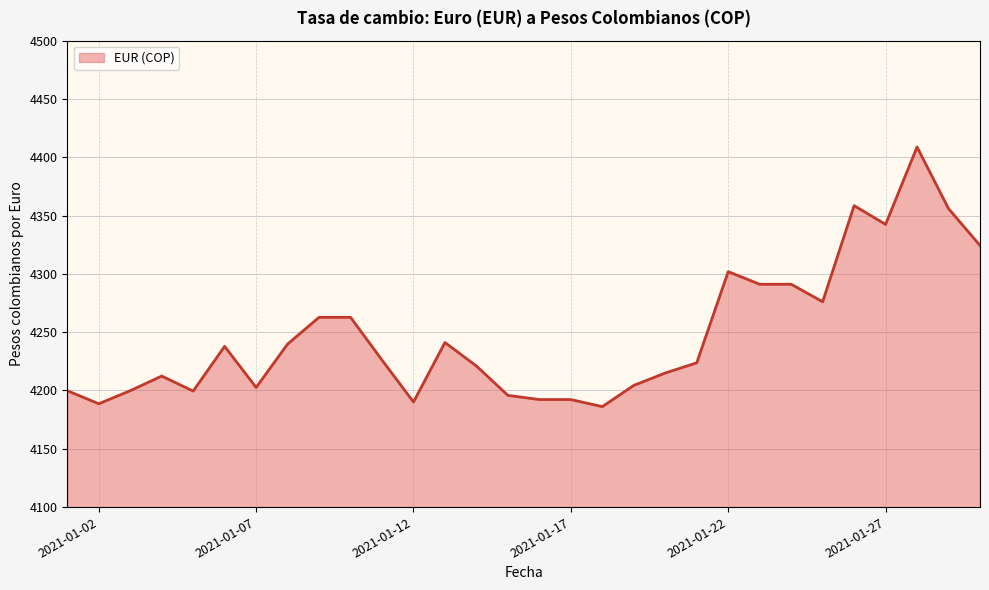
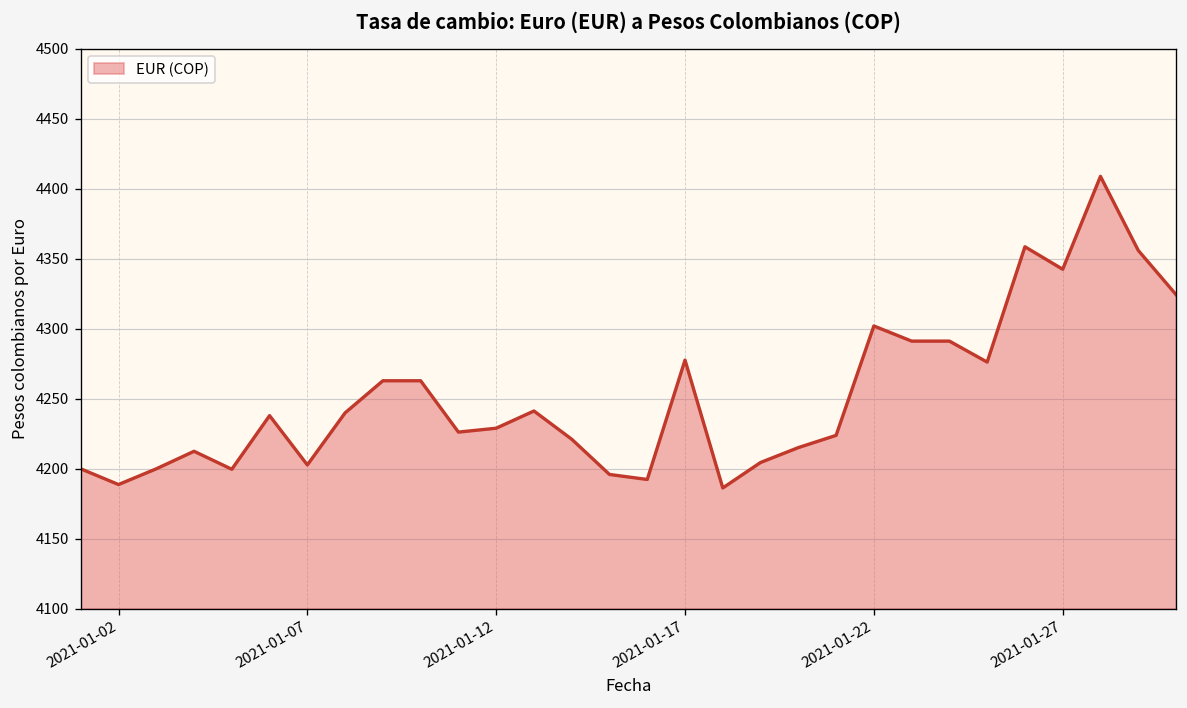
  {
    "2021-01-02": 4189,
    "2021-01-07": 4203,
-   "2021-01-12": 4190,
-   "2021-01-17": 4192,
+   "2021-01-12": 4229,
+   "2021-01-17": 4278,
    "2021-01-22": 4302,
    "2021-01-27": 4342
  }
